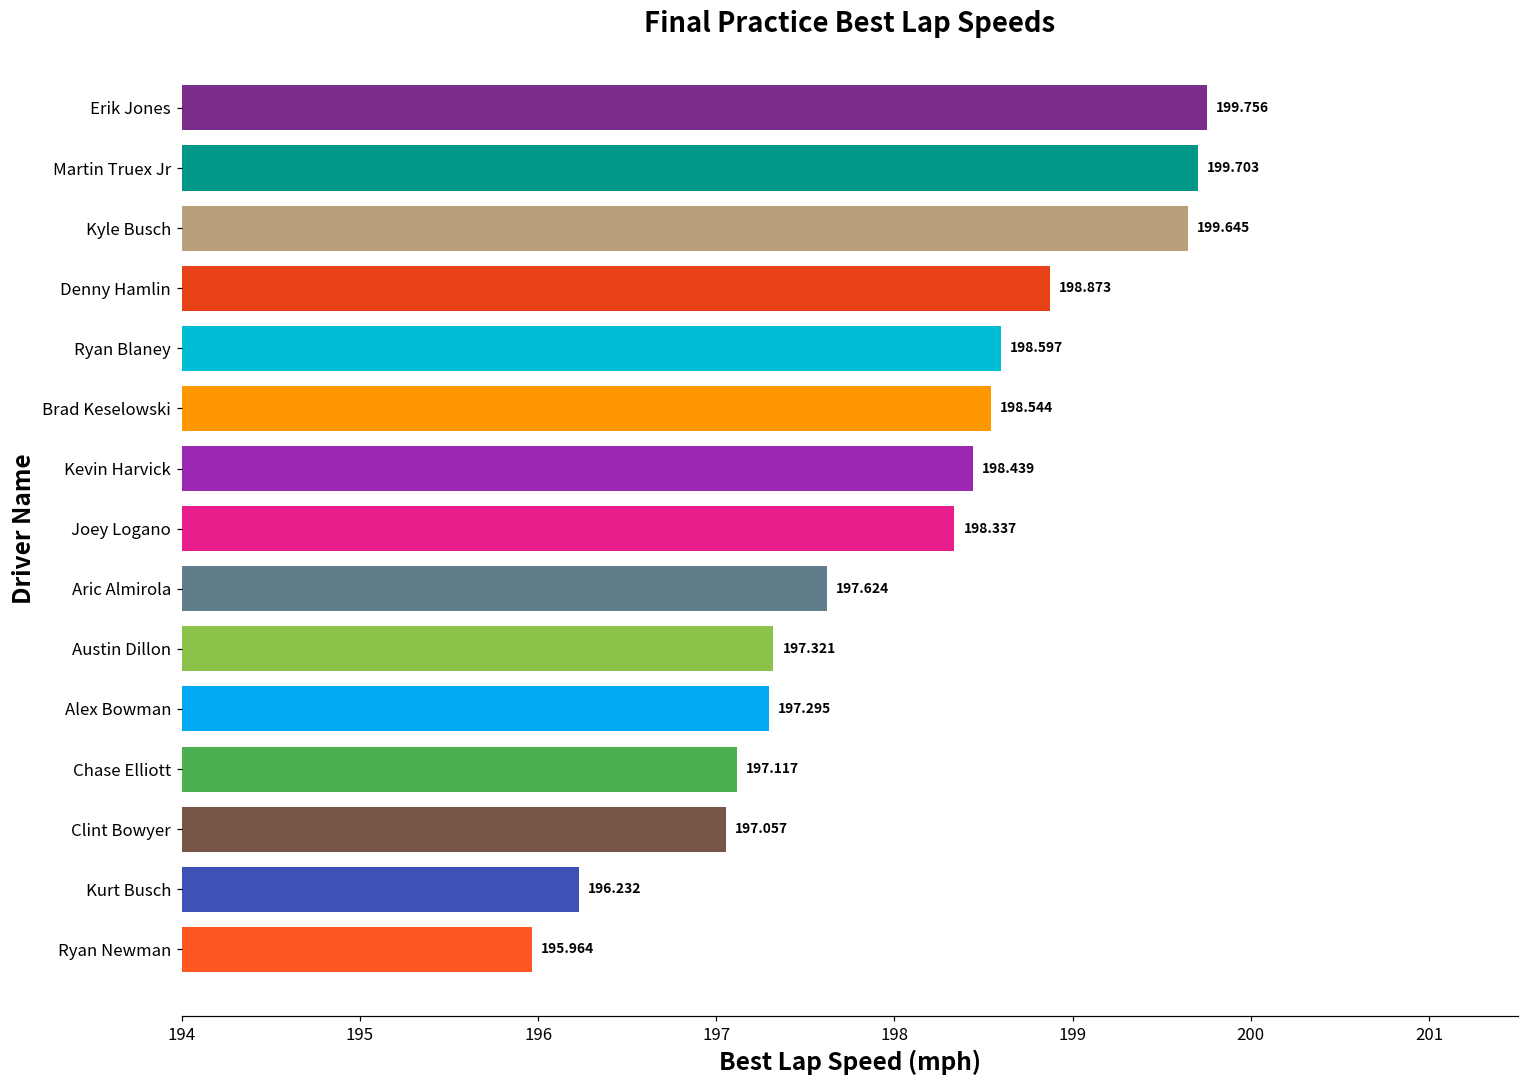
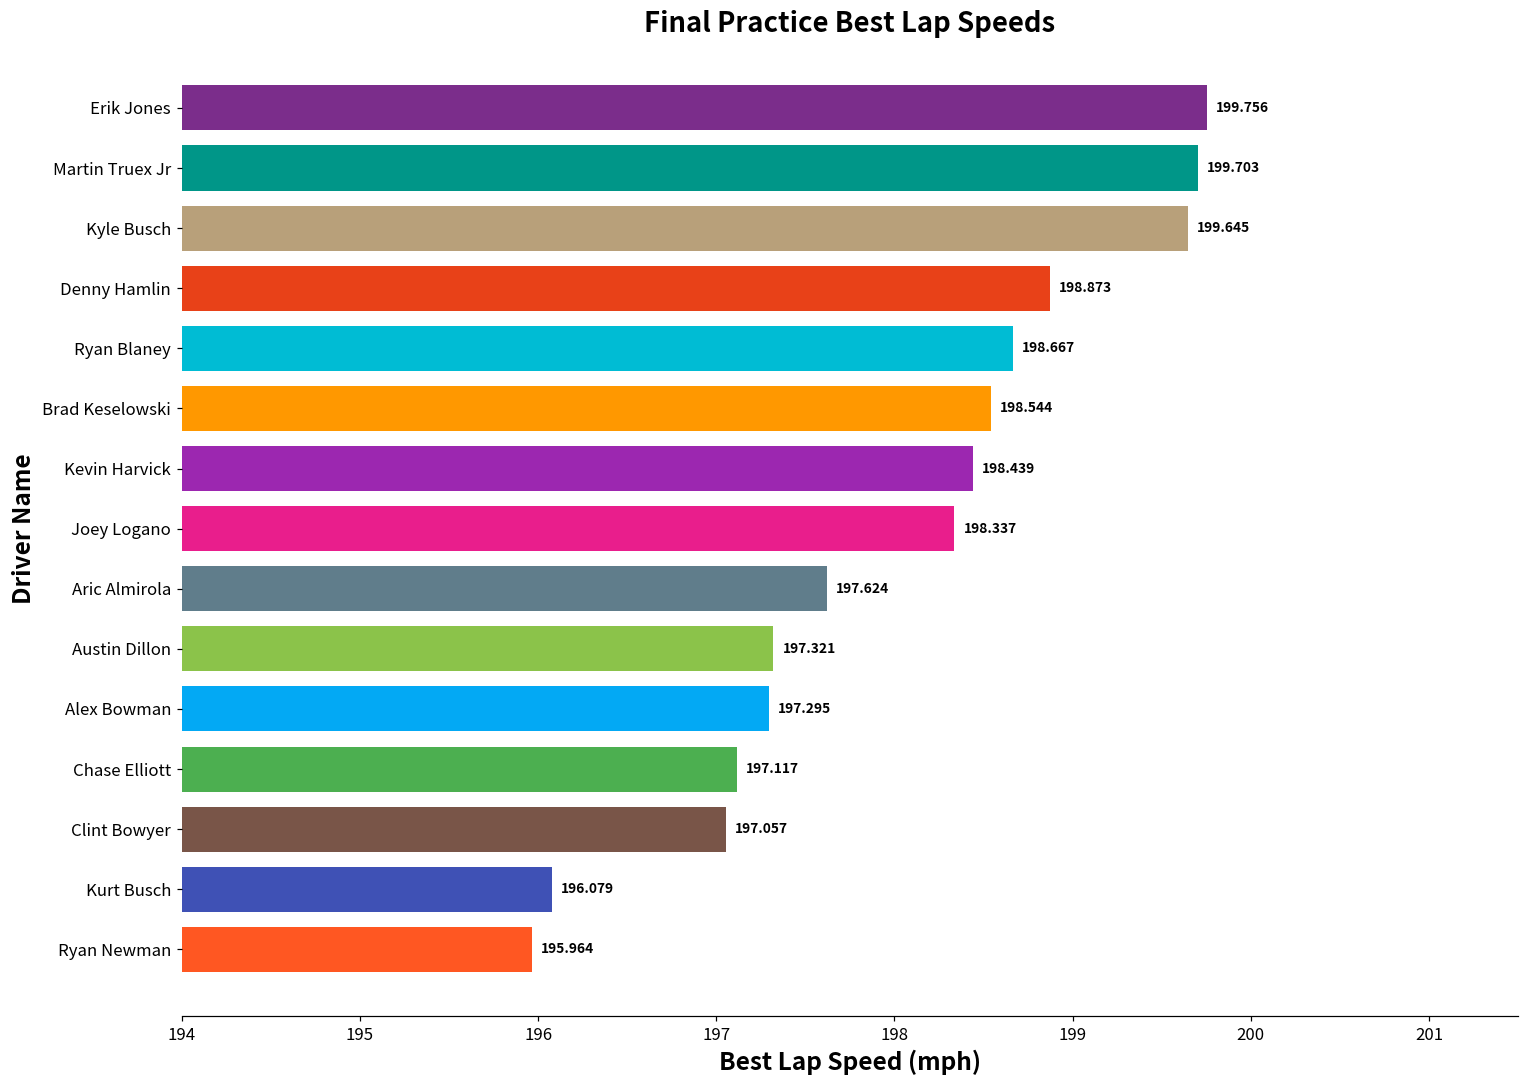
  {
    "Erik Jones": 199.756,
    "Martin Truex Jr": 199.703,
    "Kyle Busch": 199.645,
    "Denny Hamlin": 198.873,
-   "Ryan Blaney": 198.597,
+   "Ryan Blaney": 198.667,
    "Brad Keselowski": 198.544,
    "Kevin Harvick": 198.439,
    "Joey Logano": 198.337,
    "Aric Almirola": 197.624,
    "Austin Dillon": 197.321,
    "Alex Bowman": 197.295,
    "Chase Elliott": 197.117,
    "Clint Bowyer": 197.057,
-   "Kurt Busch": 196.232,
+   "Kurt Busch": 196.079,
    "Ryan Newman": 195.964
  }
